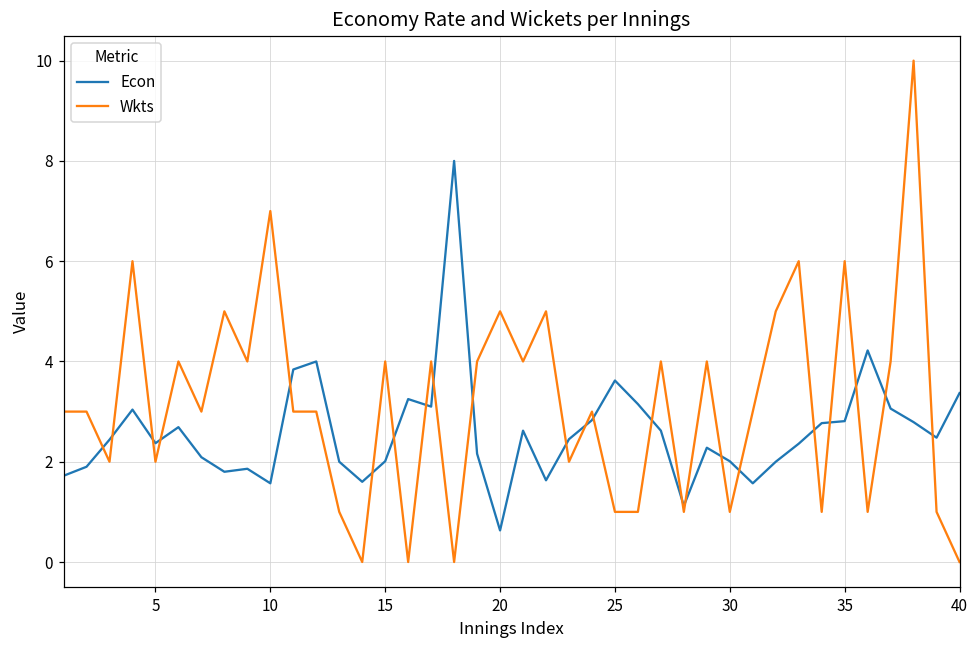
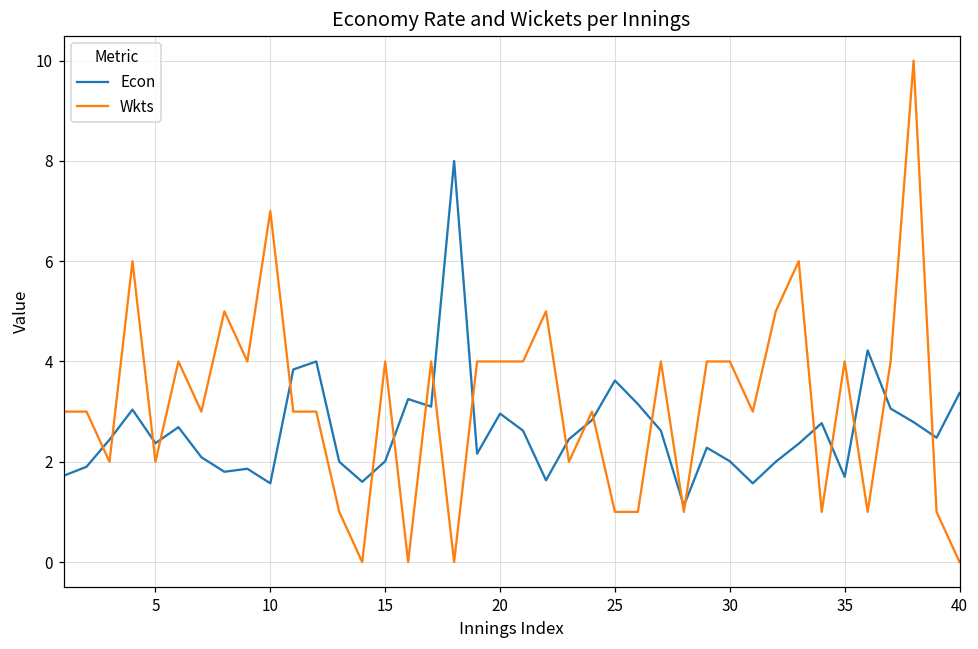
  {
    "Econ": {
      "5": 2.4,
      "10": 1.6,
      "15": 2.0,
-     "20": 0.6,
+     "20": 3.0,
      "25": 3.6,
      "30": 2.0,
-     "35": 2.8,
+     "35": 1.7,
      "40": 3.4
    },
    "Wkts": {
      "5": 2,
      "10": 7,
      "15": 4,
-     "20": 5,
+     "20": 4,
      "25": 1,
-     "30": 1,
-     "35": 6,
+     "30": 4,
+     "35": 4,
      "40": 0
    }
  }
